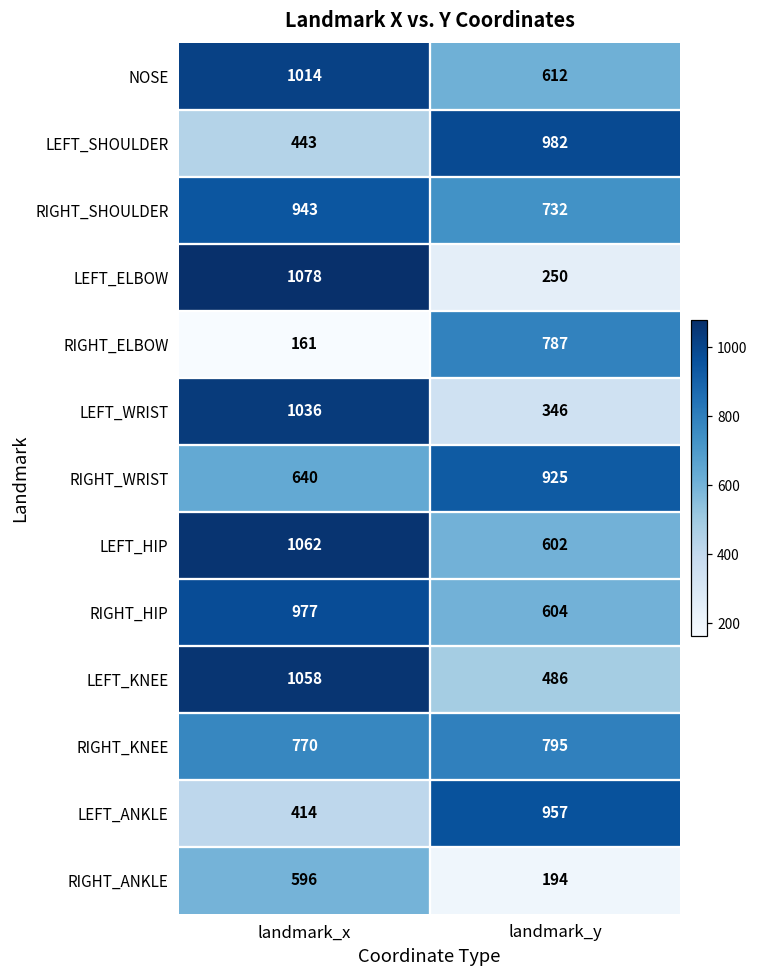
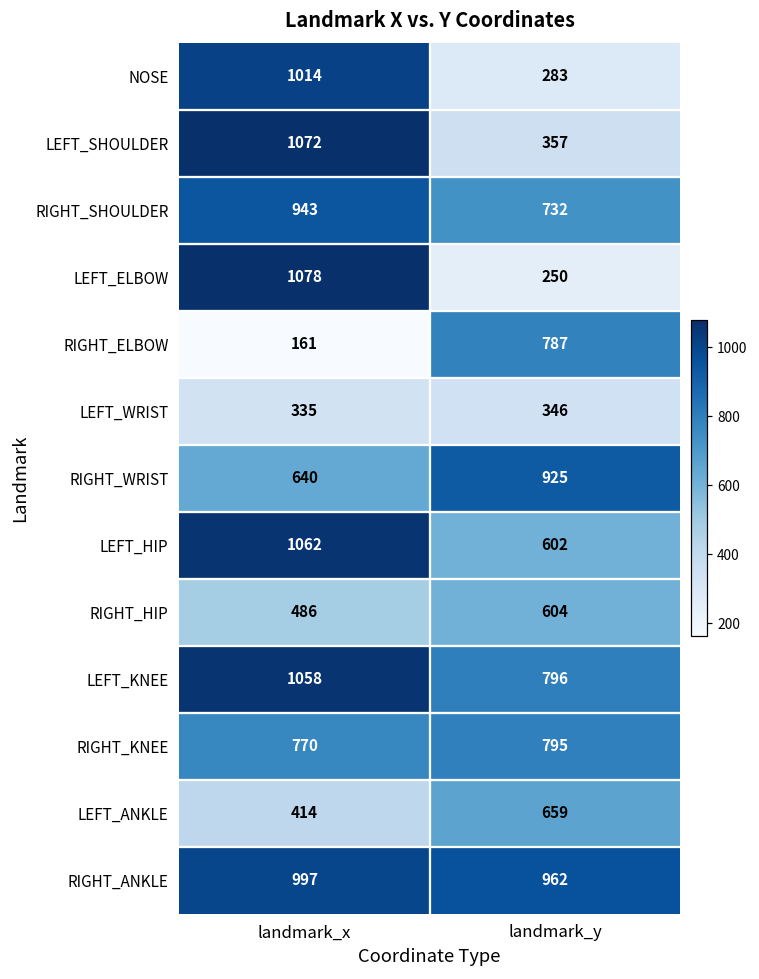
  {
    "NOSE": {
      "landmark_x": 1014,
-     "landmark_y": 612
+     "landmark_y": 283
    },
    "LEFT_SHOULDER": {
-     "landmark_x": 443,
-     "landmark_y": 982
+     "landmark_x": 1072,
+     "landmark_y": 357
    },
    "RIGHT_SHOULDER": {
      "landmark_x": 943,
      "landmark_y": 732
    },
    "LEFT_ELBOW": {
      "landmark_x": 1078,
      "landmark_y": 250
    },
    "RIGHT_ELBOW": {
      "landmark_x": 161,
      "landmark_y": 787
    },
    "LEFT_WRIST": {
-     "landmark_x": 1036,
+     "landmark_x": 335,
      "landmark_y": 346
    },
    "RIGHT_WRIST": {
      "landmark_x": 640,
      "landmark_y": 925
    },
    "LEFT_HIP": {
      "landmark_x": 1062,
      "landmark_y": 602
    },
    "RIGHT_HIP": {
-     "landmark_x": 977,
+     "landmark_x": 486,
      "landmark_y": 604
    },
    "LEFT_KNEE": {
      "landmark_x": 1058,
-     "landmark_y": 486
+     "landmark_y": 796
    },
    "RIGHT_KNEE": {
      "landmark_x": 770,
      "landmark_y": 795
    },
    "LEFT_ANKLE": {
      "landmark_x": 414,
-     "landmark_y": 957
+     "landmark_y": 659
    },
    "RIGHT_ANKLE": {
-     "landmark_x": 596,
-     "landmark_y": 194
+     "landmark_x": 997,
+     "landmark_y": 962
    }
  }
